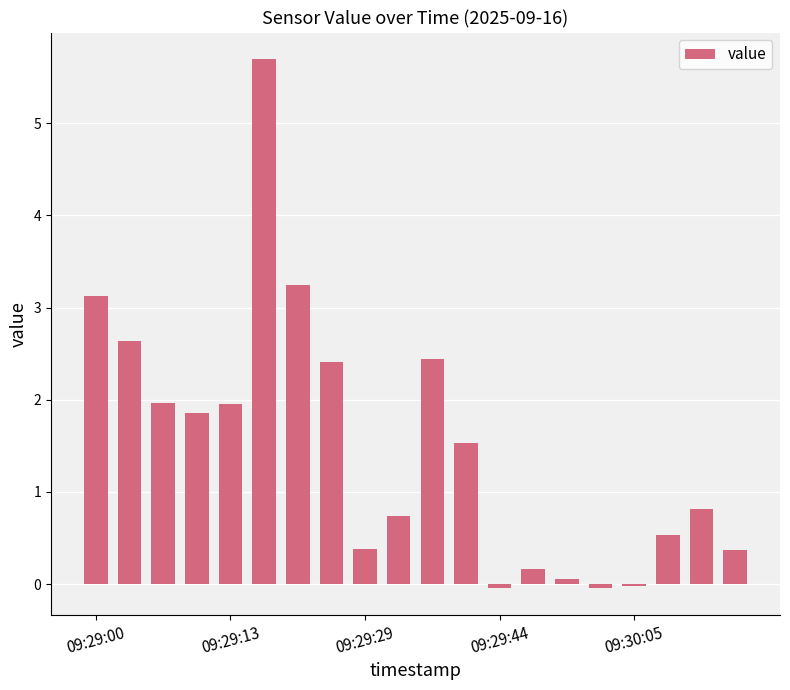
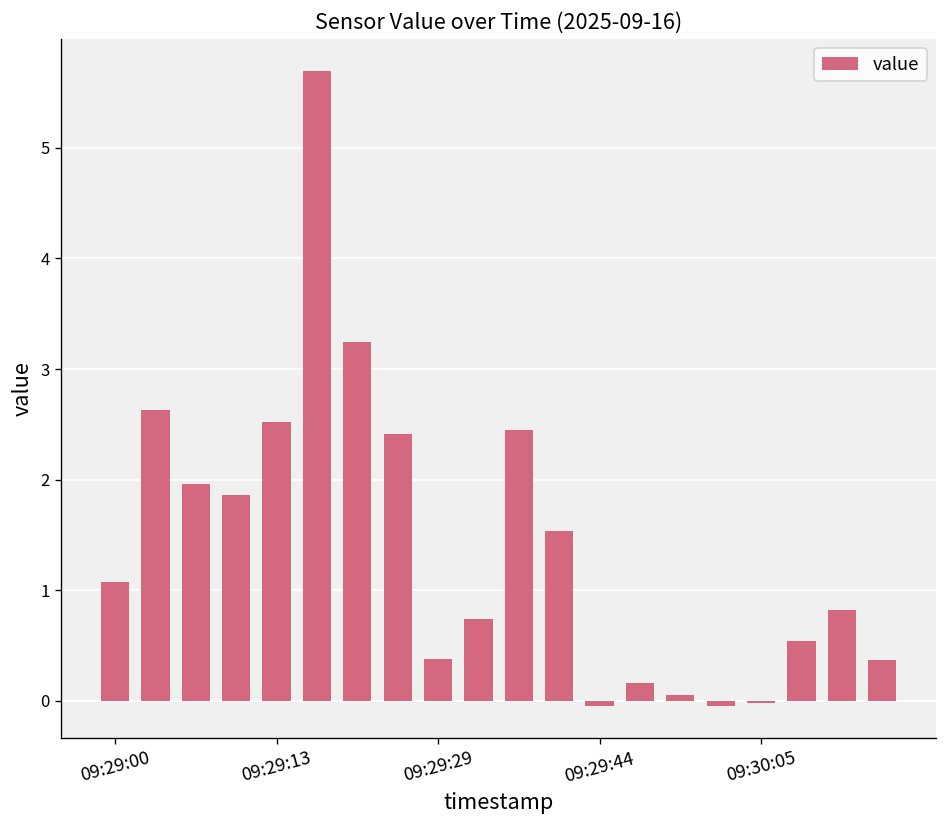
  {
-   "09:29:00": 3.1,
-   "09:29:13": 2.0,
+   "09:29:00": 1.1,
+   "09:29:13": 2.5,
    "09:29:29": 0.4,
    "09:29:44": 0.0
  }
